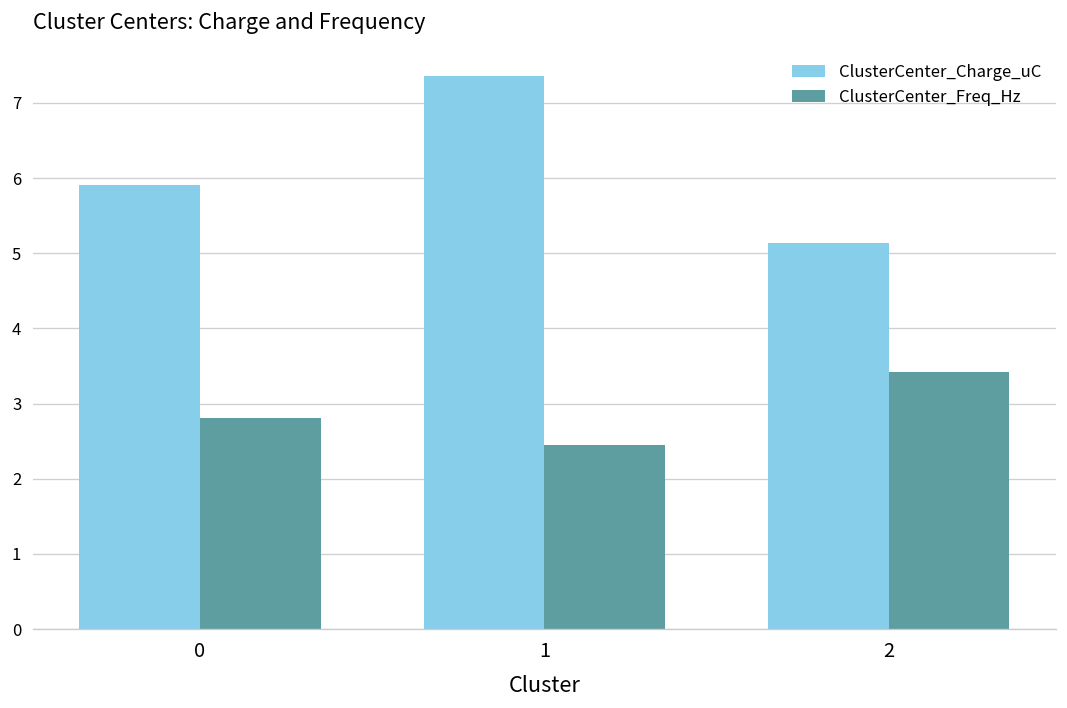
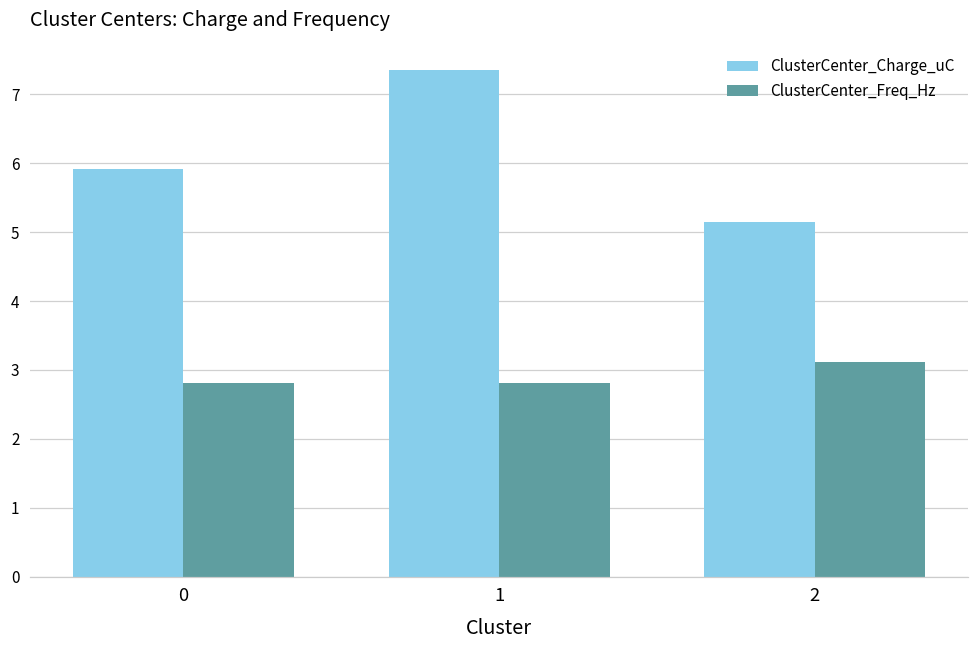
  {
    "ClusterCenter_Charge_uC": {
      "0": 5.9,
      "1": 7.4,
      "2": 5.1
    },
    "ClusterCenter_Freq_Hz": {
      "0": 2.8,
-     "1": 2.5,
-     "2": 3.4
+     "1": 2.8,
+     "2": 3.1
    }
  }
